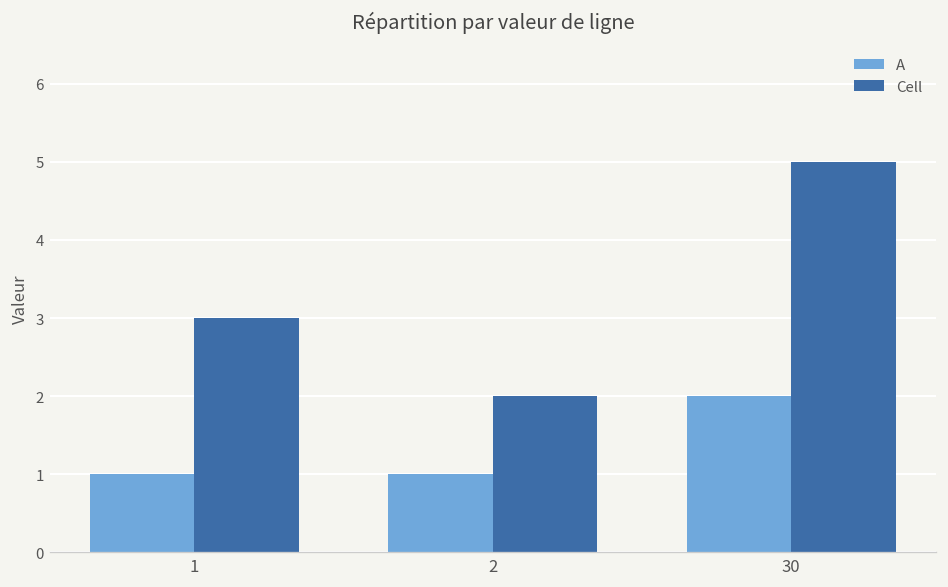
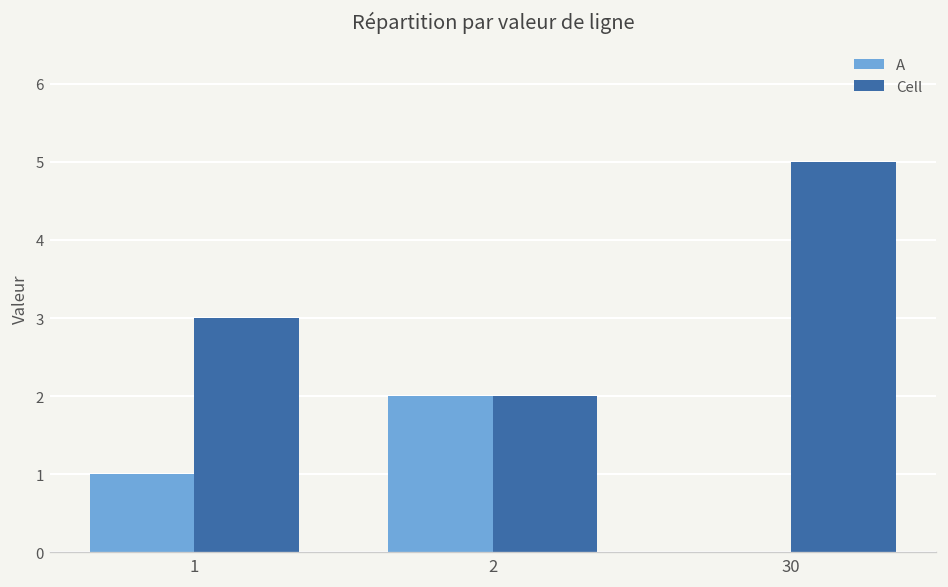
  {
    "A": {
      "1": 1,
-     "2": 1,
-     "30": 2
+     "2": 2,
+     "30": 0
    },
    "Cell": {
      "1": 3,
      "2": 2,
      "30": 5
    }
  }
